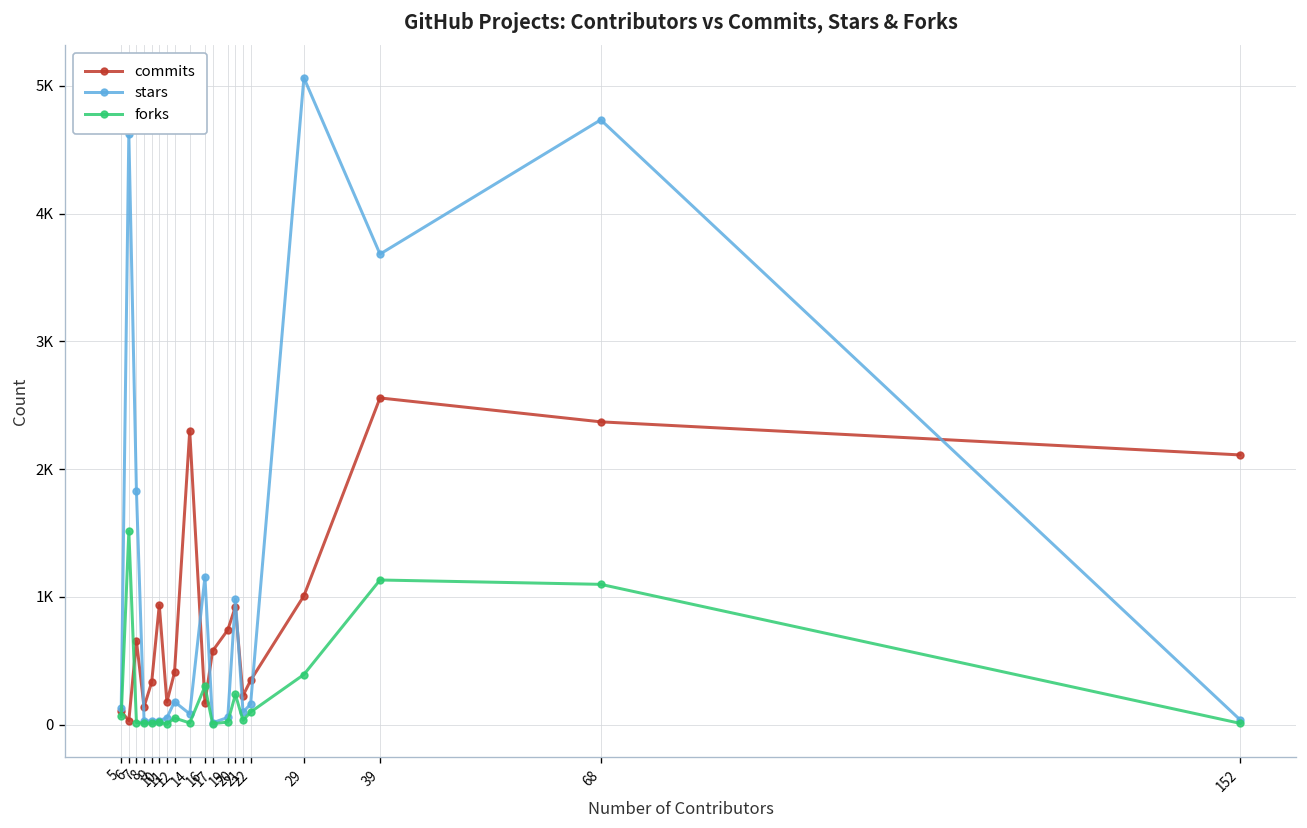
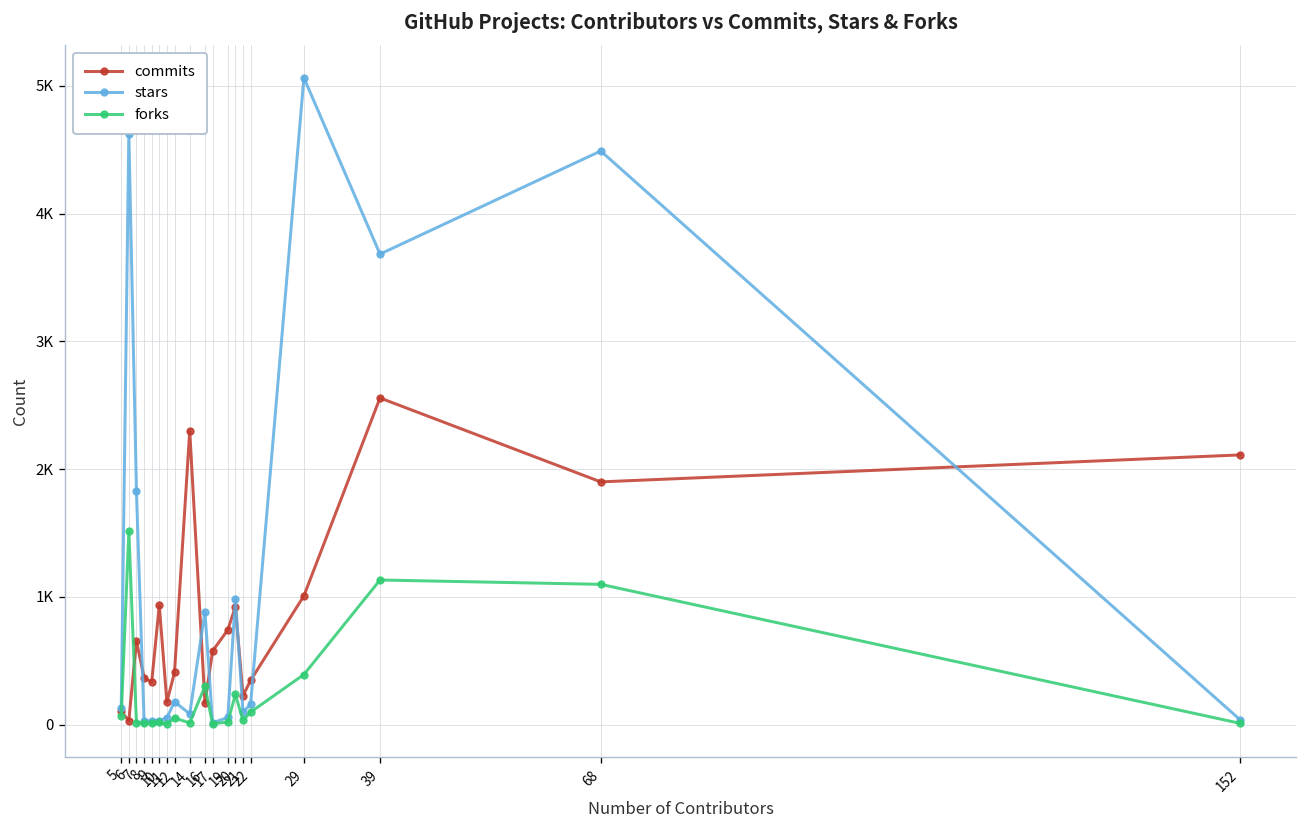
  {
    "commits": {
      "5": 100,
      "6": 30,
      "7": 660,
-     "8": 140,
+     "8": 370,
      "9": 330,
      "10": 940,
      "11": 180,
      "12": 410,
      "14": 2300,
      "16": 170,
      "17": 580,
      "19": 740,
      "20": 920,
      "21": 230,
      "22": 350,
      "29": 1010,
      "39": 2560,
-     "68": 2370,
+     "68": 1900,
      "152": 2110
    },
    "stars": {
      "5": 130,
      "7": 1830,
      "11": 50,
      "12": 180,
      "14": 90,
-     "16": 1160,
+     "16": 890,
      "19": 60,
      "20": 980,
      "21": 100,
      "22": 160,
      "29": 5060,
      "39": 3680,
-     "68": 4740,
+     "68": 4490,
      "152": 40
    },
    "forks": {
      "5": 70,
      "6": 1510,
      "7": 20,
      "11": 0,
      "12": 50,
      "14": 10,
      "16": 300,
      "19": 20,
      "20": 240,
      "21": 30,
      "22": 100,
      "29": 390,
      "39": 1130,
      "68": 1100,
      "152": 10
    }
  }
